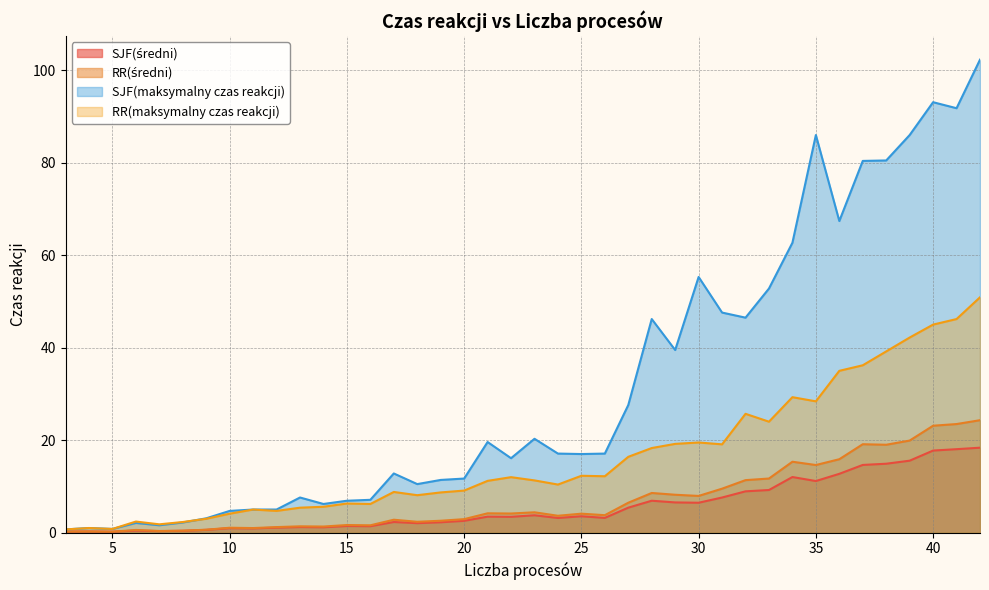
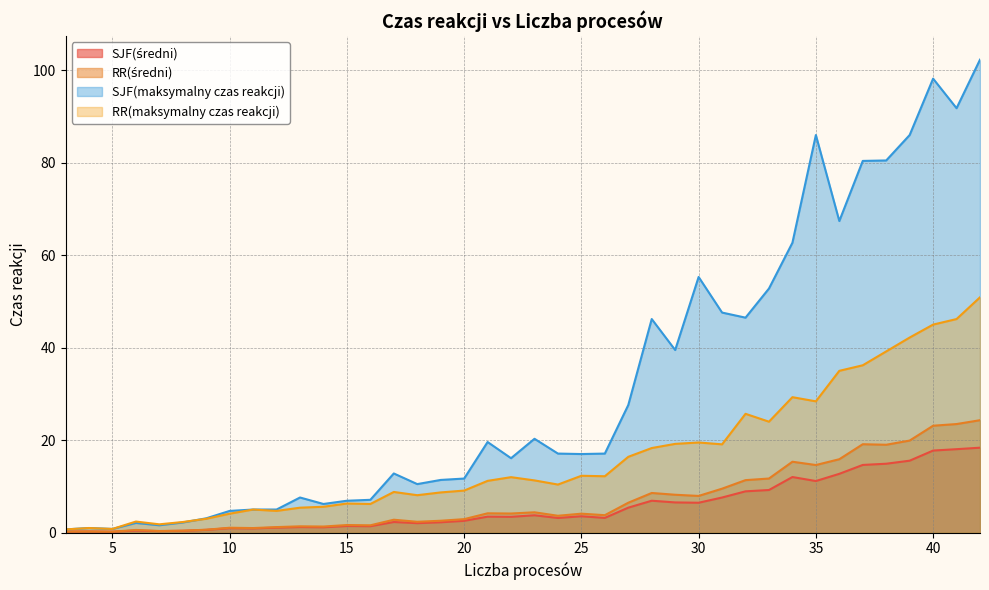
  {
    "SJF(maksymalny czas reakcji)": {
      "10": 5,
      "15": 7,
      "20": 12,
      "25": 17,
      "30": 55,
      "35": 86,
-     "40": 93
+     "40": 98
    }
  }
